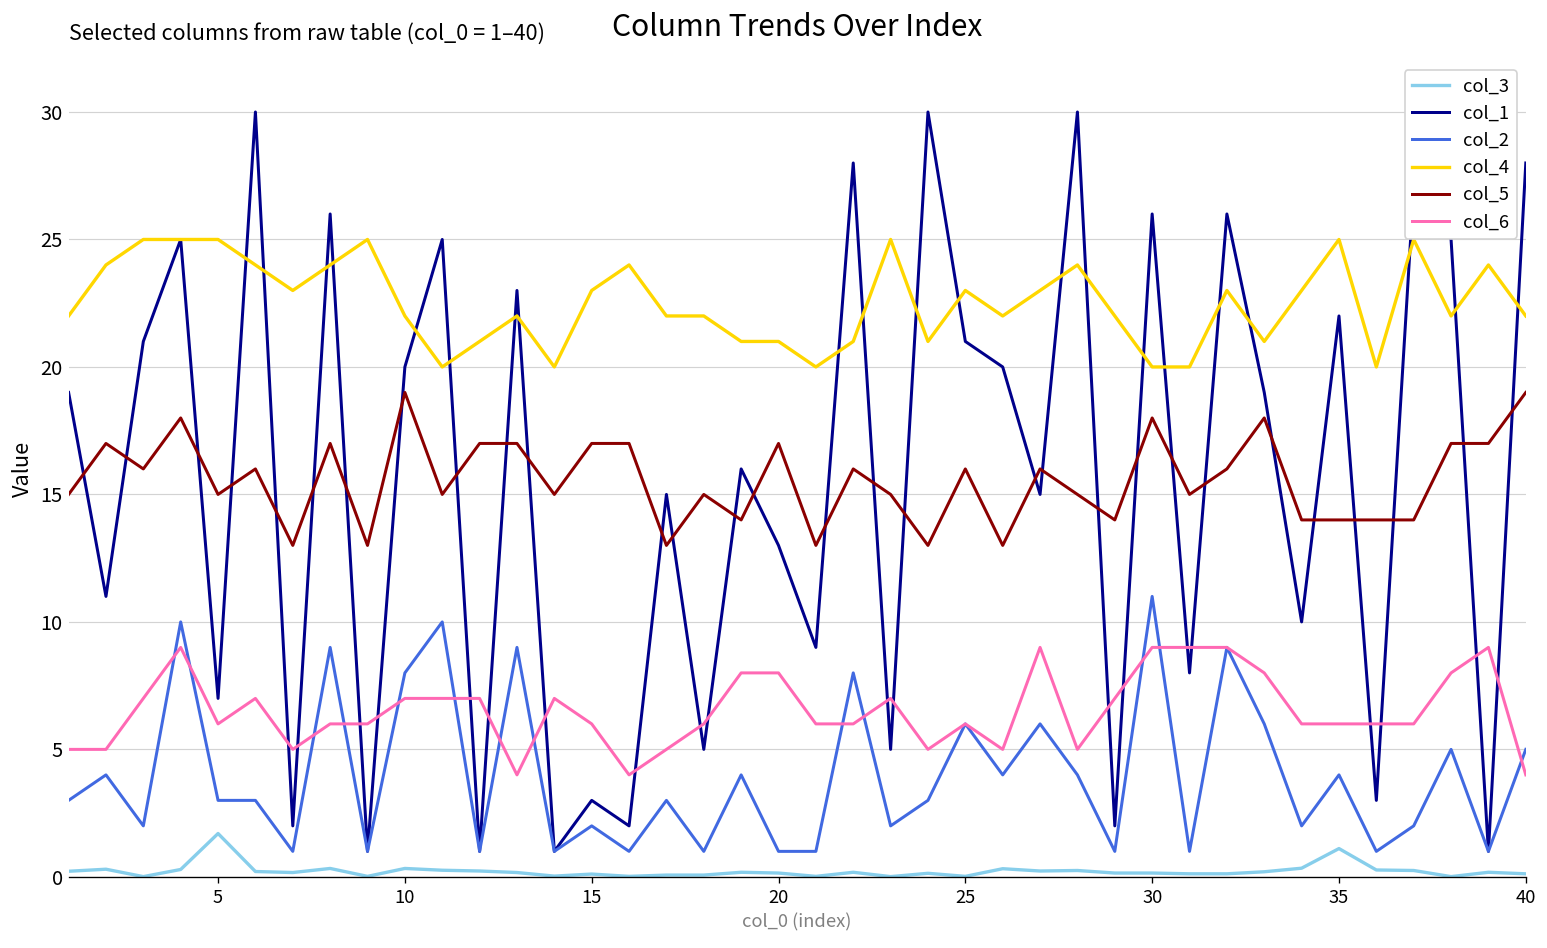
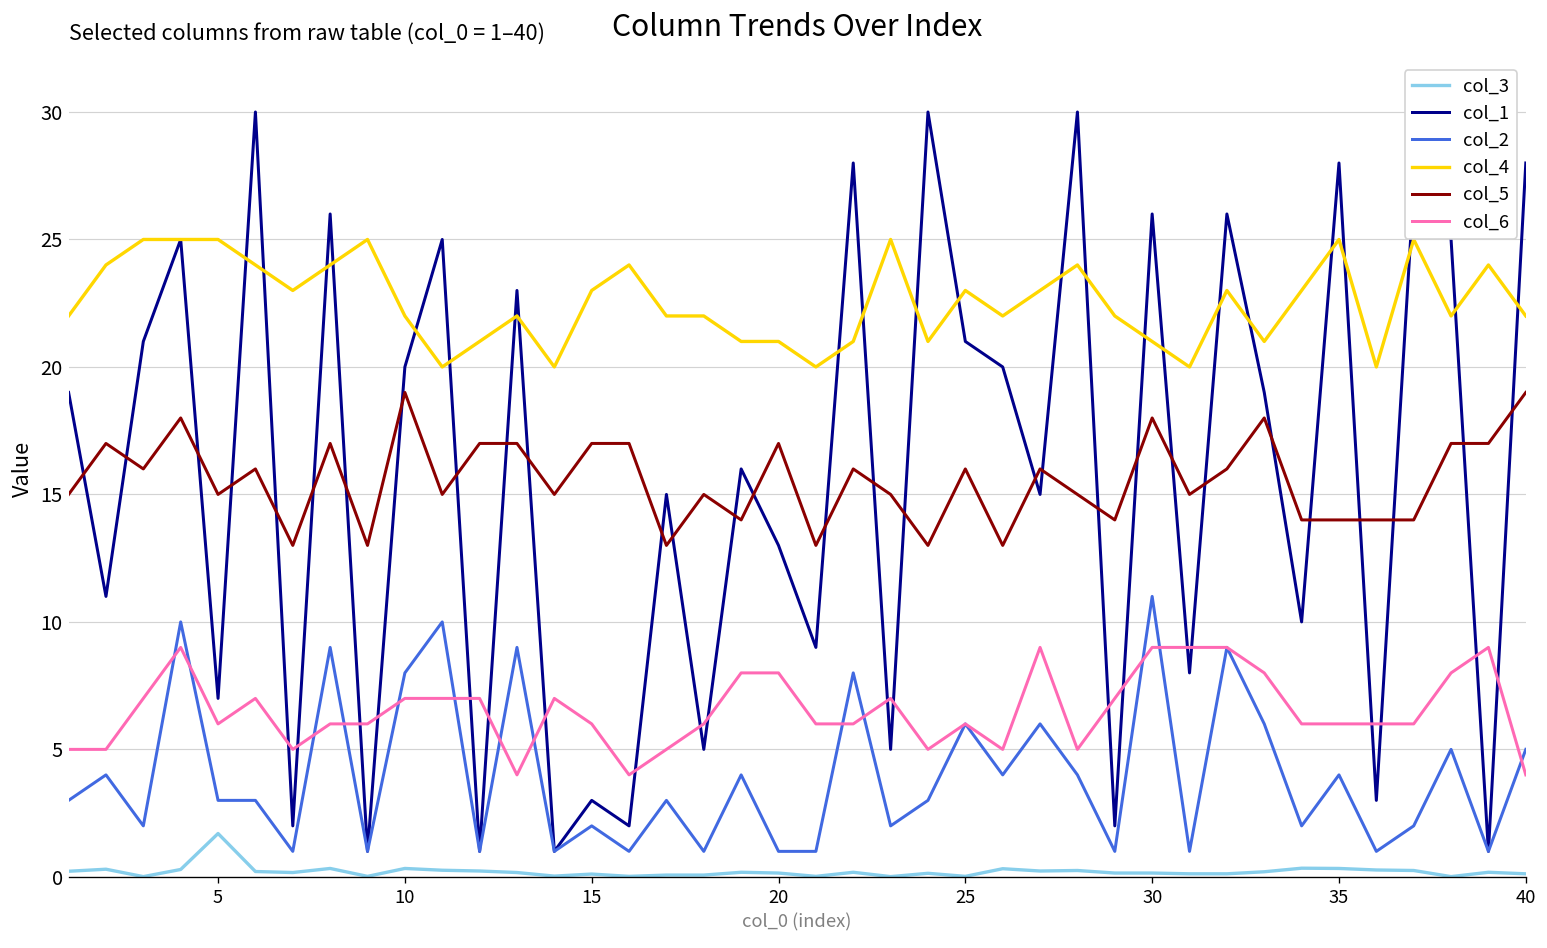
  {
    "col_3": {
      "5": 1.7,
      "10": 0.3,
      "15": 0.1,
      "20": 0.2,
      "25": 0.0,
      "30": 0.2,
-     "35": 1.1,
+     "35": 0.3,
      "40": 0.1
    },
    "col_1": {
      "5": 7,
      "10": 20,
      "15": 3,
      "20": 13,
      "25": 21,
      "30": 26,
-     "35": 22,
+     "35": 28,
      "40": 28
    },
    "col_2": {
      "5": 3.0,
      "10": 8.0,
      "15": 2.0,
      "20": 1.0,
      "30": 11.0,
      "35": 4.0,
      "40": 5.0
    },
    "col_4": {
      "5": 25,
      "10": 22,
      "15": 23,
      "20": 21,
      "25": 23,
-     "30": 20,
+     "30": 21,
      "35": 25,
      "40": 22
    },
    "col_5": {
      "5": 15.0,
      "10": 19.0,
      "15": 17.0,
      "20": 17.0,
      "25": 16.0,
      "30": 18.0,
      "35": 14.0,
      "40": 19.0
    },
    "col_6": {
      "5": 6.0,
      "10": 7.0,
      "15": 6.0,
      "20": 8.0,
      "30": 9.0,
      "35": 6.0,
      "40": 4.0
    }
  }
